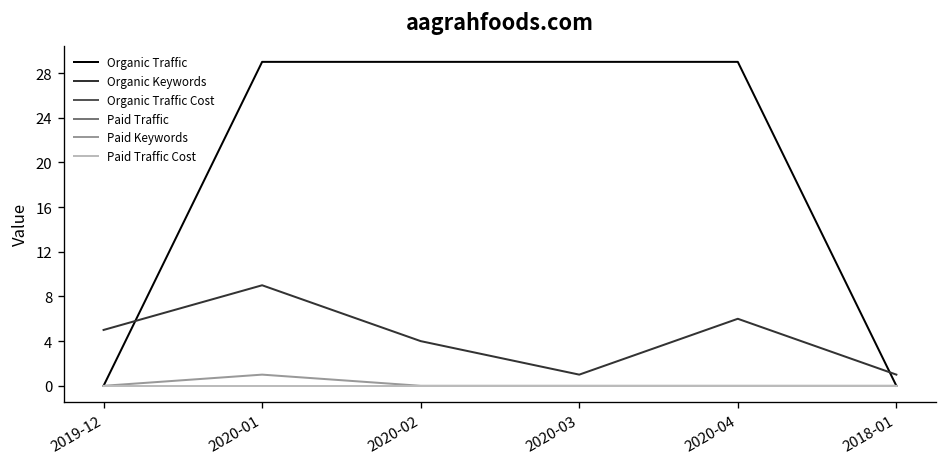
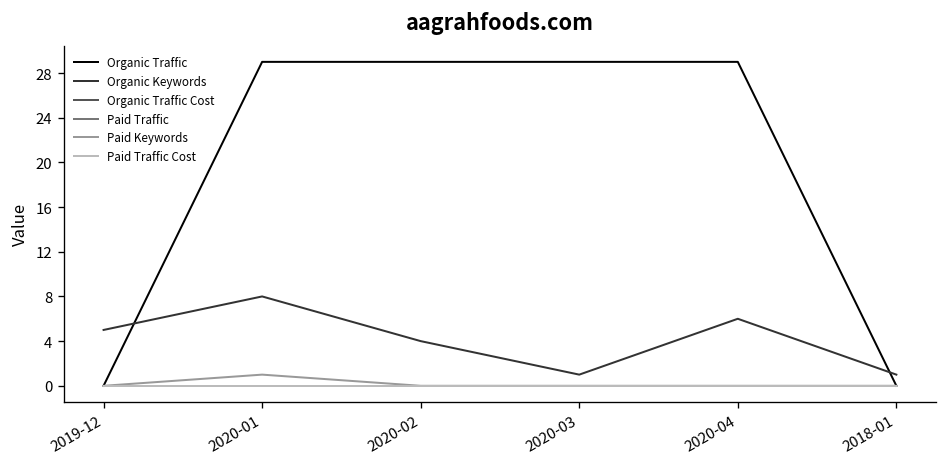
  {
    "Organic Traffic": {
      "2020-01": 29,
      "2020-02": 29,
      "2020-03": 29,
      "2020-04": 29
    },
    "Organic Keywords": {
      "2019-12": 5,
-     "2020-01": 9,
+     "2020-01": 8,
      "2020-02": 4,
      "2020-03": 1,
      "2020-04": 6,
      "2018-01": 1
    }
  }
